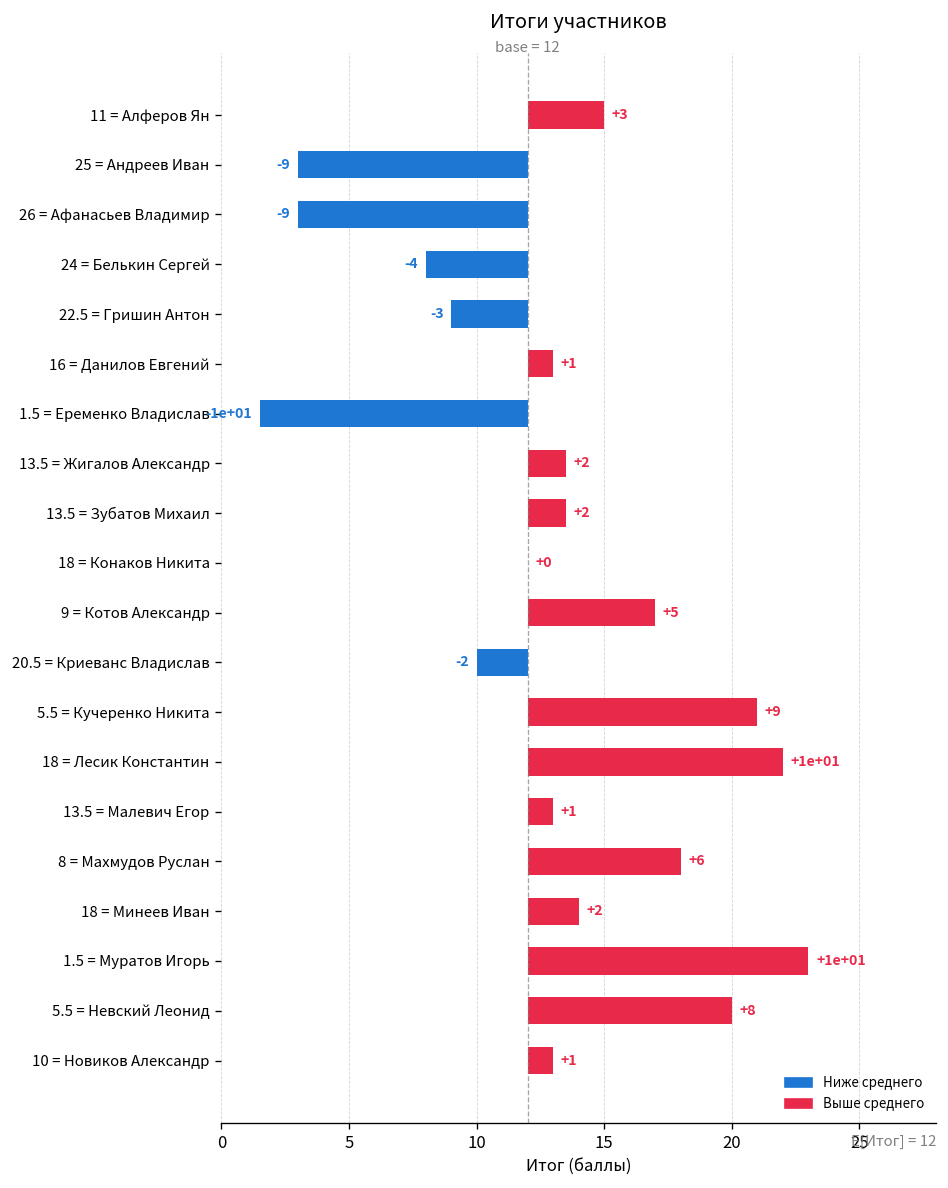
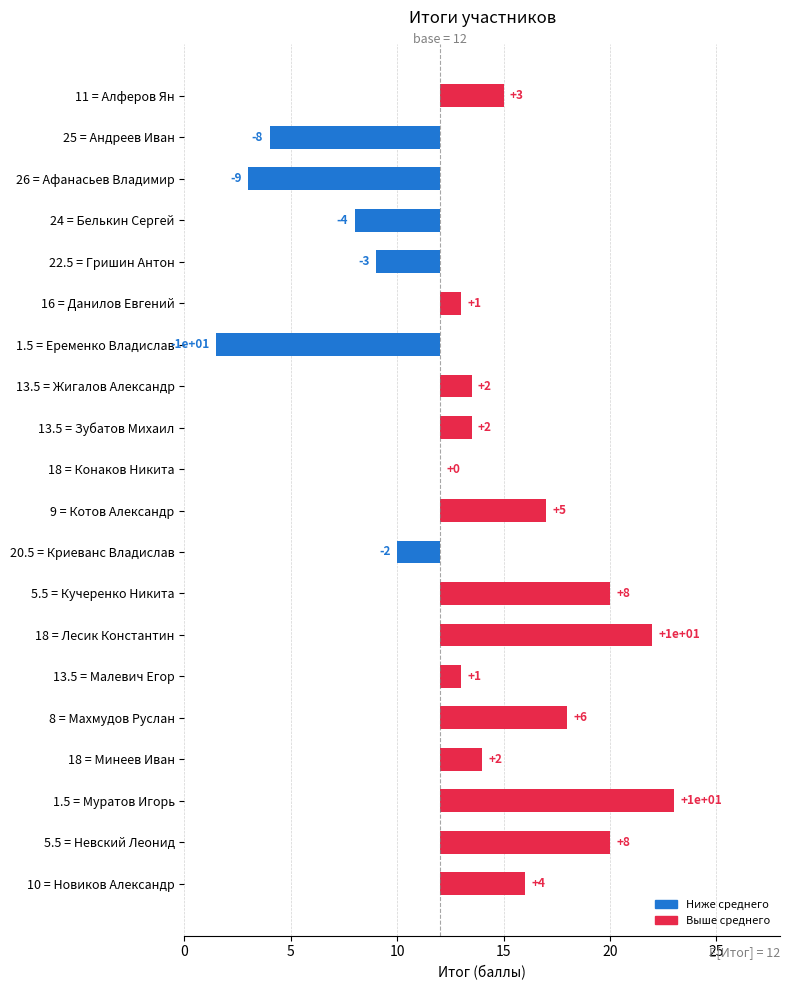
  {
    "11 = Алферов Ян": "+3",
-   "25 = Андреев Иван": "-9",
+   "25 = Андреев Иван": "-8",
    "26 = Афанасьев Владимир": "-9",
    "24 = Белькин Сергей": "-4",
    "22.5 = Гришин Антон": "-3",
    "16 = Данилов Евгений": "+1",
    "1.5 = Еременко Владислав": "-1e+01",
    "13.5 = Жигалов Александр": "+2",
    "13.5 = Зубатов Михаил": "+2",
    "18 = Конаков Никита": "+0",
    "9 = Котов Александр": "+5",
    "20.5 = Криеванс Владислав": "-2",
-   "5.5 = Кучеренко Никита": "+9",
+   "5.5 = Кучеренко Никита": "+8",
    "18 = Лесик Константин": "+1e+01",
    "13.5 = Малевич Егор": "+1",
    "8 = Махмудов Руслан": "+6",
    "18 = Минеев Иван": "+2",
    "5.5 = Невский Леонид": "+8",
-   "10 = Новиков Александр": "+1"
+   "10 = Новиков Александр": "+4"
  }
